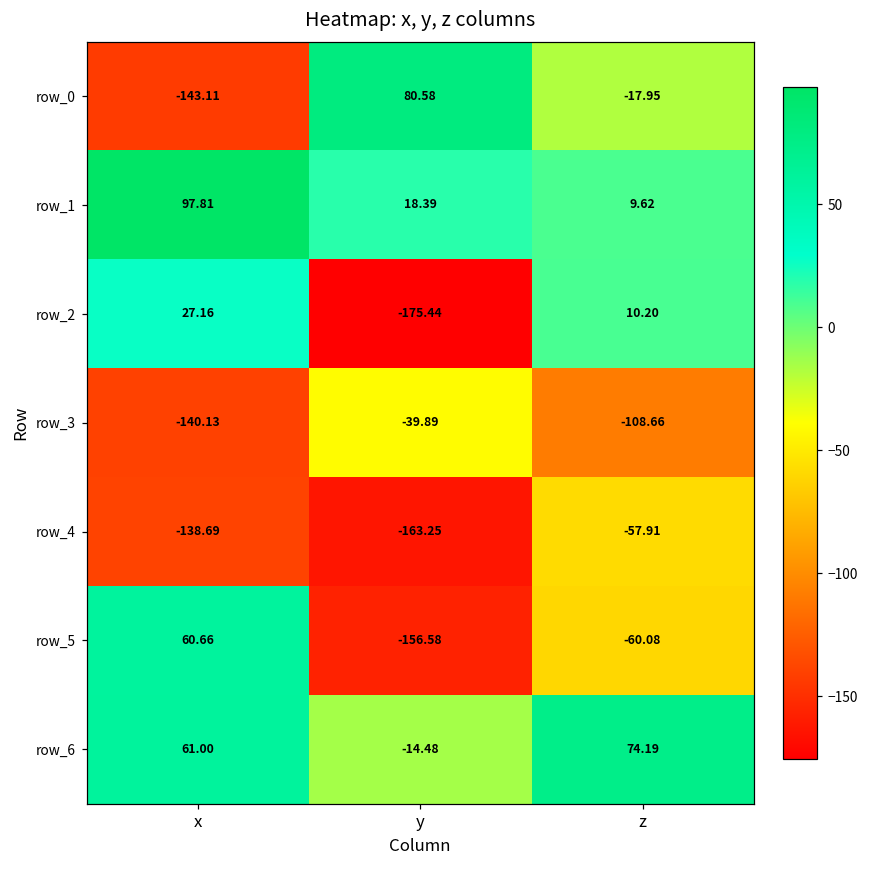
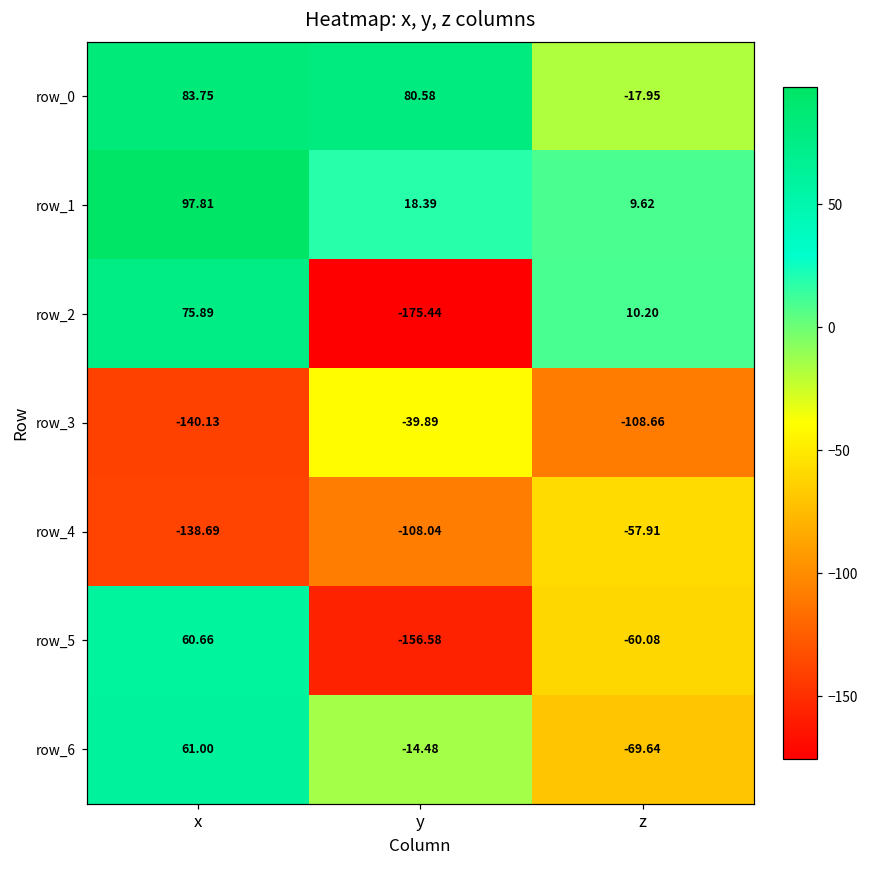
  {
    "row_0": {
-     "x": -143.11,
+     "x": 83.75,
      "y": 80.58,
      "z": -17.95
    },
    "row_1": {
      "x": 97.81,
      "y": 18.39,
      "z": 9.62
    },
    "row_2": {
-     "x": 27.16,
+     "x": 75.89,
      "y": -175.44,
      "z": 10.20
    },
    "row_3": {
      "x": -140.13,
      "y": -39.89,
      "z": -108.66
    },
    "row_4": {
      "x": -138.69,
-     "y": -163.25,
+     "y": -108.04,
      "z": -57.91
    },
    "row_5": {
      "x": 60.66,
      "y": -156.58,
      "z": -60.08
    },
    "row_6": {
      "x": 61.00,
      "y": -14.48,
-     "z": 74.19
+     "z": -69.64
    }
  }
